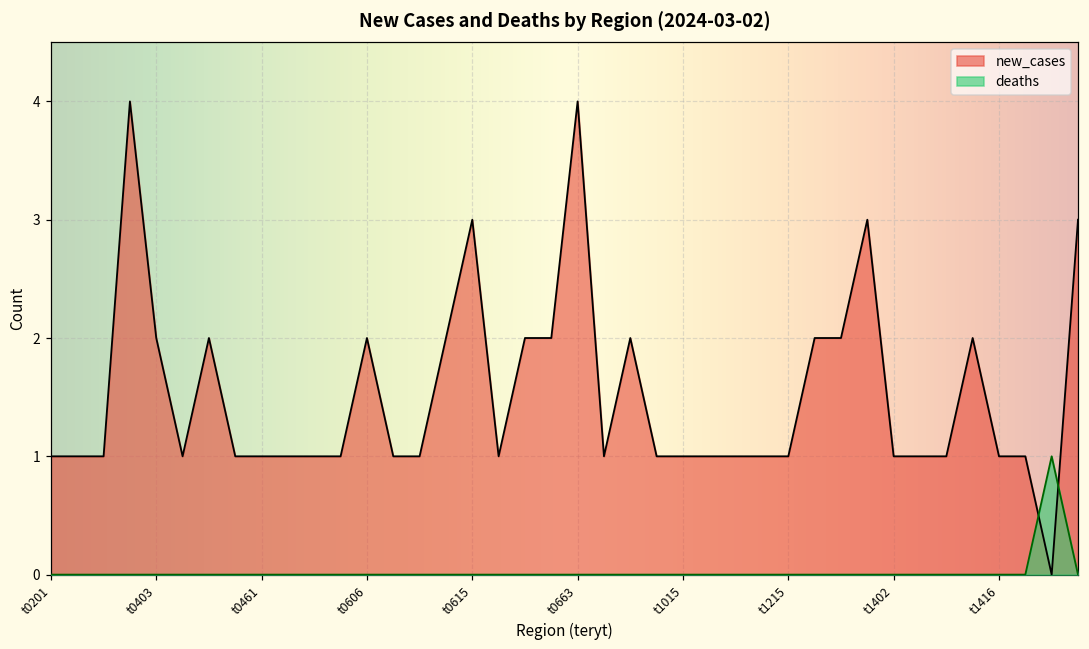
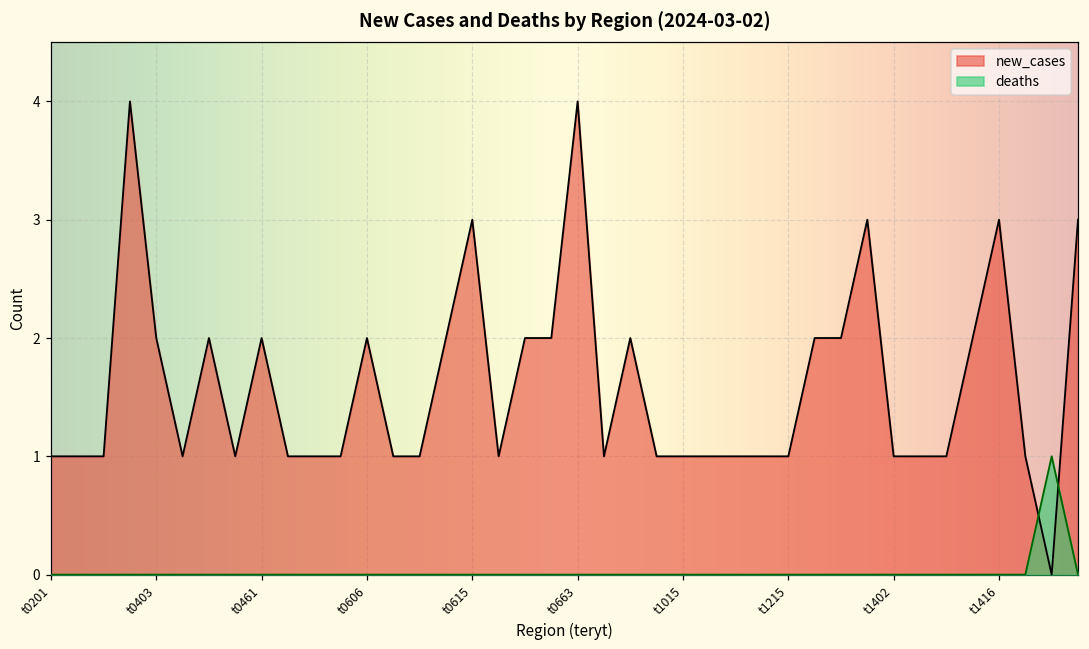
  {
    "new_cases": {
      "t0201": 1,
      "t0403": 2,
-     "t0461": 1,
+     "t0461": 2,
      "t0606": 2,
      "t0615": 3,
      "t0663": 4,
      "t1015": 1,
      "t1215": 1,
      "t1402": 1,
-     "t1416": 1
+     "t1416": 3
    },
    "deaths": {
      "t0201": 0,
      "t0403": 0,
      "t0461": 0,
      "t0606": 0,
      "t0615": 0,
      "t0663": 0,
      "t1015": 0,
      "t1215": 0,
      "t1402": 0,
      "t1416": 0
    }
  }
